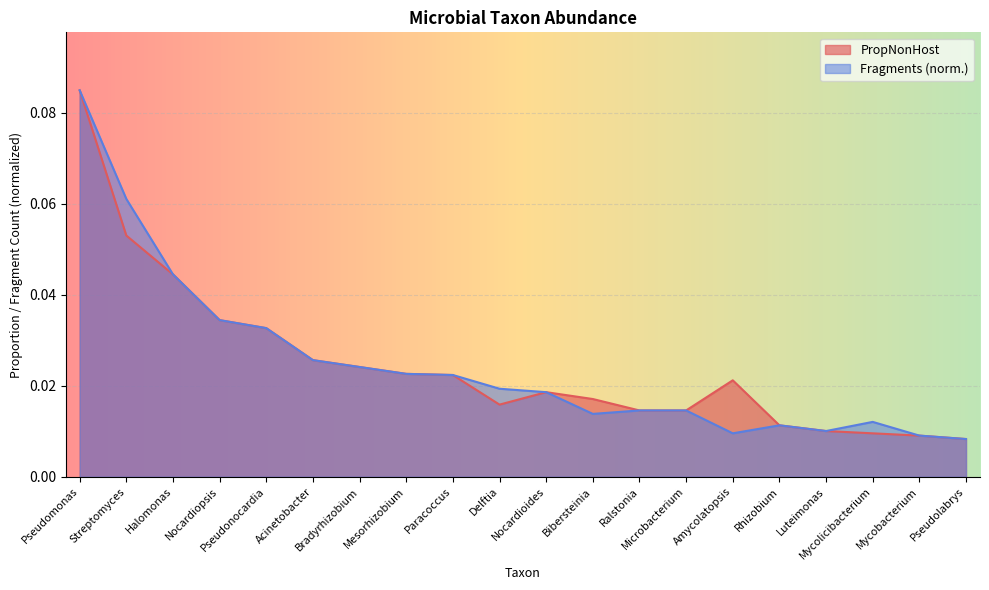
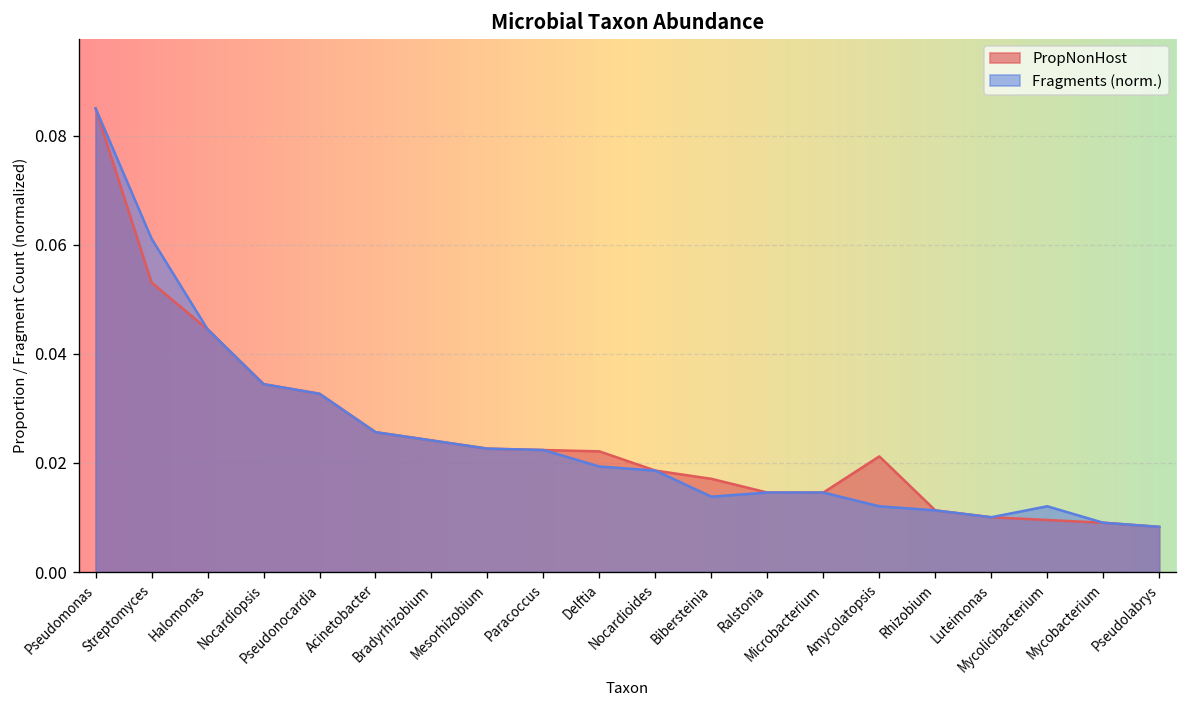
  {
    "PropNonHost": {
      "Streptomyces": 0.053,
-     "Delftia": 0.016,
+     "Delftia": 0.022,
      "Bibersteinia": 0.017,
      "Amycolatopsis": 0.021,
      "Mycolicibacterium": 0.010
    },
    "Fragments (norm.)": {
      "Streptomyces": 0.061,
      "Delftia": 0.019,
      "Bibersteinia": 0.014,
-     "Amycolatopsis": 0.010,
+     "Amycolatopsis": 0.012,
      "Mycolicibacterium": 0.012
    }
  }
